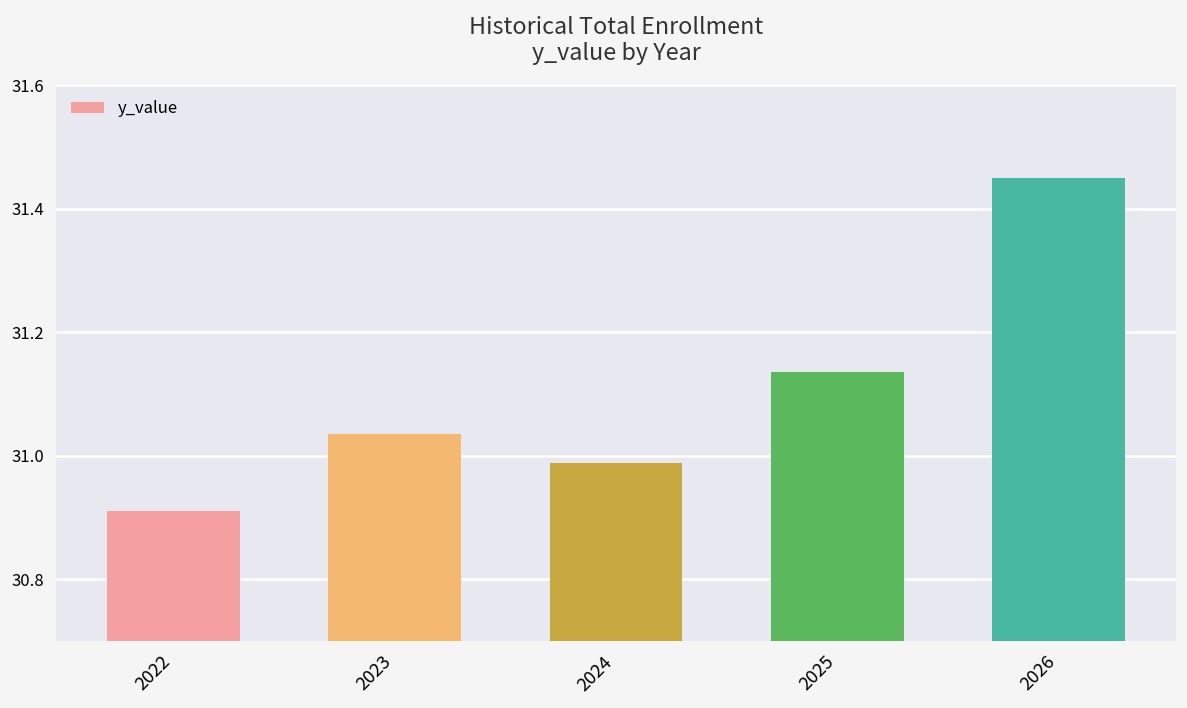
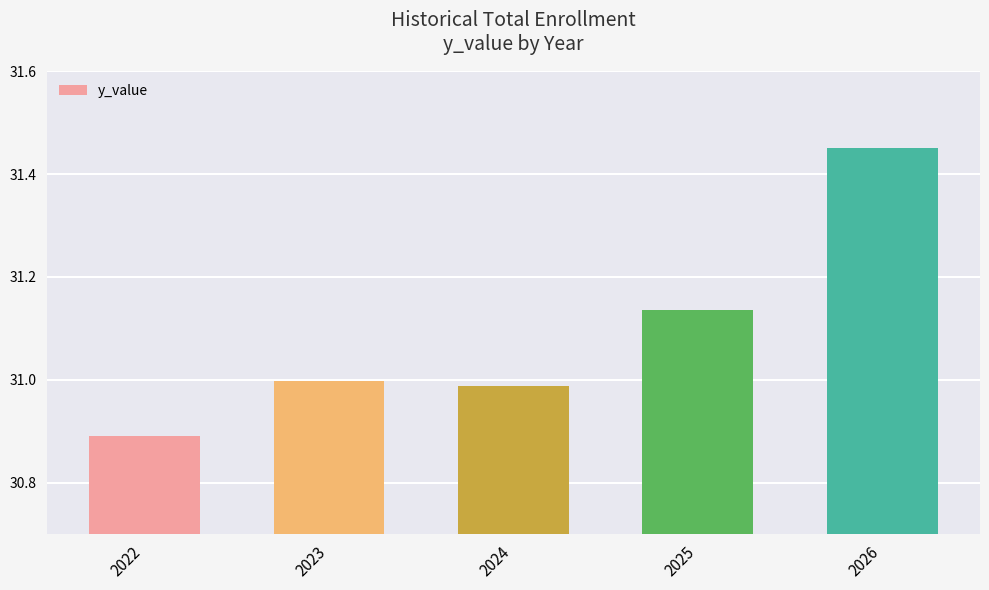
  {
-   "2022": 30.91,
-   "2023": 31.04,
+   "2022": 30.89,
+   "2023": 31.00,
    "2024": 30.99,
    "2025": 31.14,
    "2026": 31.45
  }
